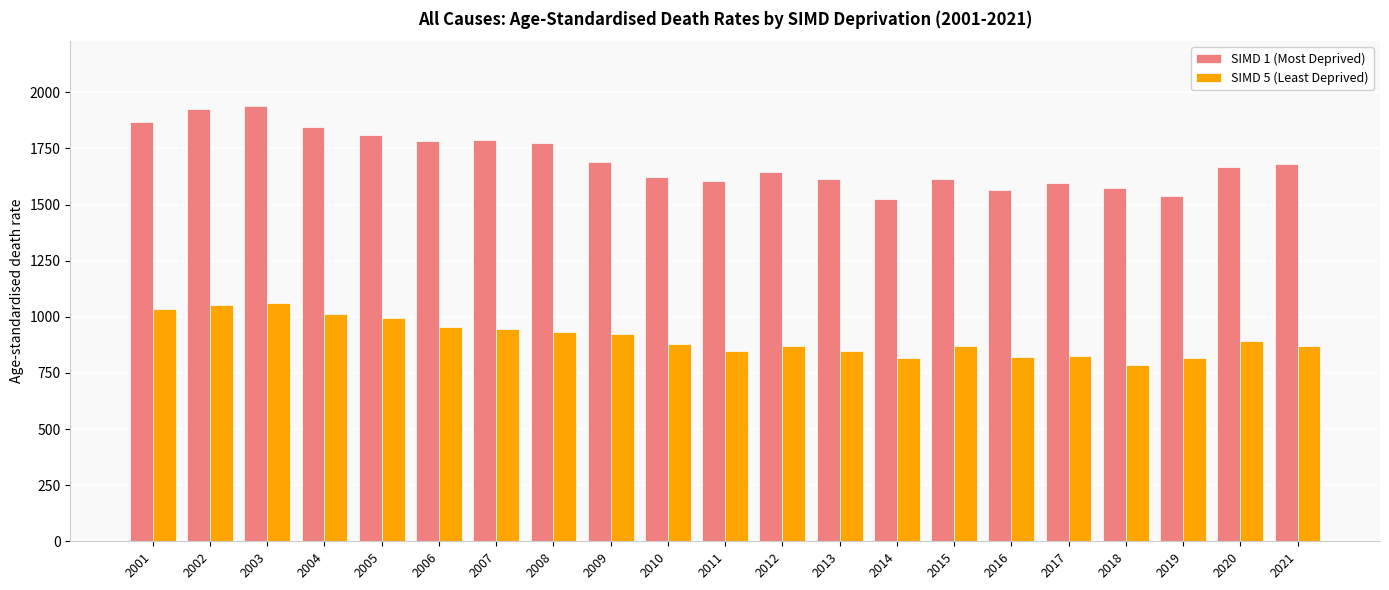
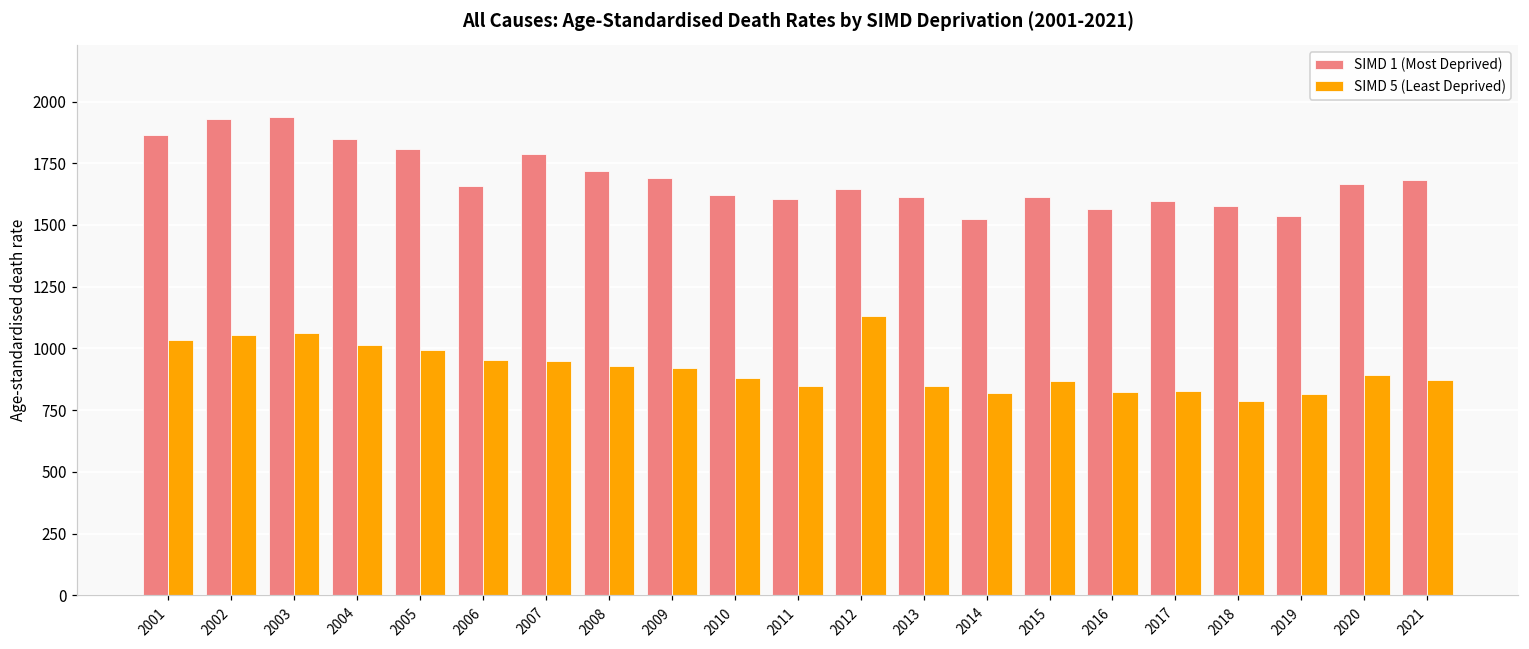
  {
    "SIMD 1 (Most Deprived)": {
      "2001": 1870,
      "2002": 1930,
      "2003": 1940,
      "2004": 1850,
      "2005": 1810,
-     "2006": 1780,
+     "2006": 1660,
      "2007": 1790,
-     "2008": 1770,
+     "2008": 1720,
      "2009": 1690,
      "2010": 1620,
      "2011": 1600,
      "2012": 1650,
      "2013": 1610,
      "2014": 1520,
      "2015": 1610,
      "2016": 1570,
      "2017": 1600,
      "2018": 1580,
      "2019": 1540,
      "2020": 1670,
      "2021": 1680
    },
    "SIMD 5 (Least Deprived)": {
      "2001": 1030,
      "2002": 1050,
      "2003": 1060,
      "2004": 1010,
      "2005": 1000,
      "2006": 950,
      "2007": 950,
      "2008": 930,
      "2009": 920,
      "2010": 880,
      "2011": 850,
-     "2012": 870,
+     "2012": 1130,
      "2013": 850,
      "2014": 820,
      "2015": 870,
      "2016": 820,
      "2017": 830,
      "2018": 790,
      "2019": 820,
      "2020": 890,
      "2021": 870
    }
  }
